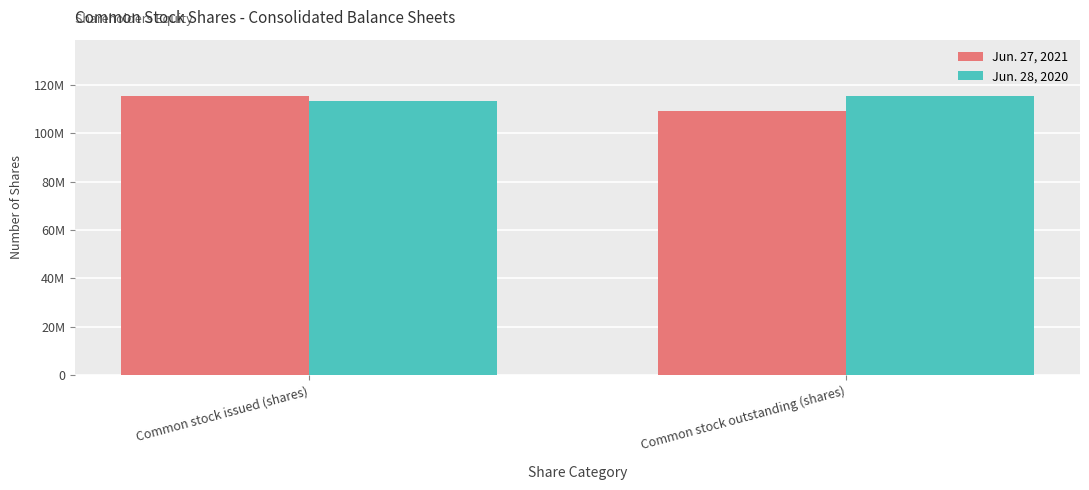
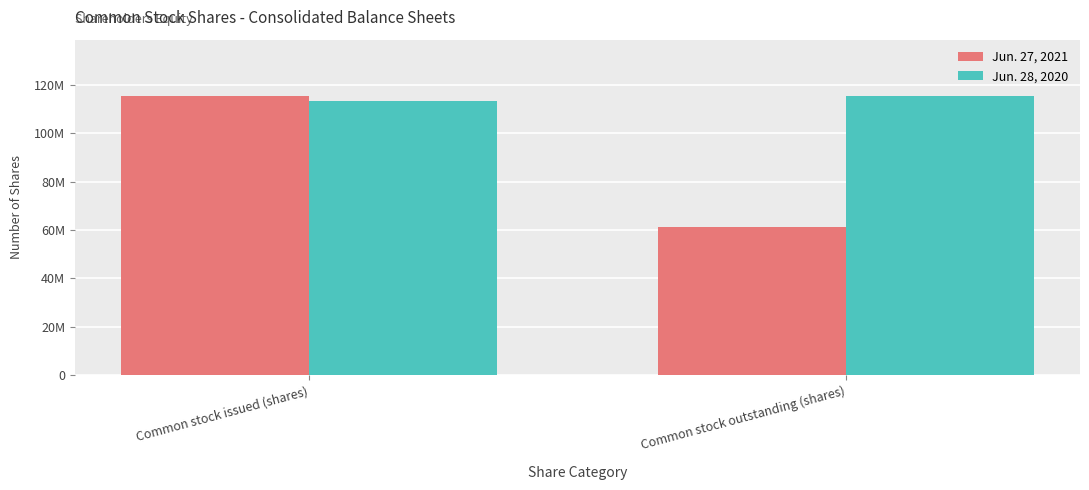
  {
    "Jun. 27, 2021": {
      "Common stock issued (shares)": 116000000,
-     "Common stock outstanding (shares)": 109000000
+     "Common stock outstanding (shares)": 61000000
    },
    "Jun. 28, 2020": {
      "Common stock issued (shares)": 113000000,
      "Common stock outstanding (shares)": 116000000
    }
  }
